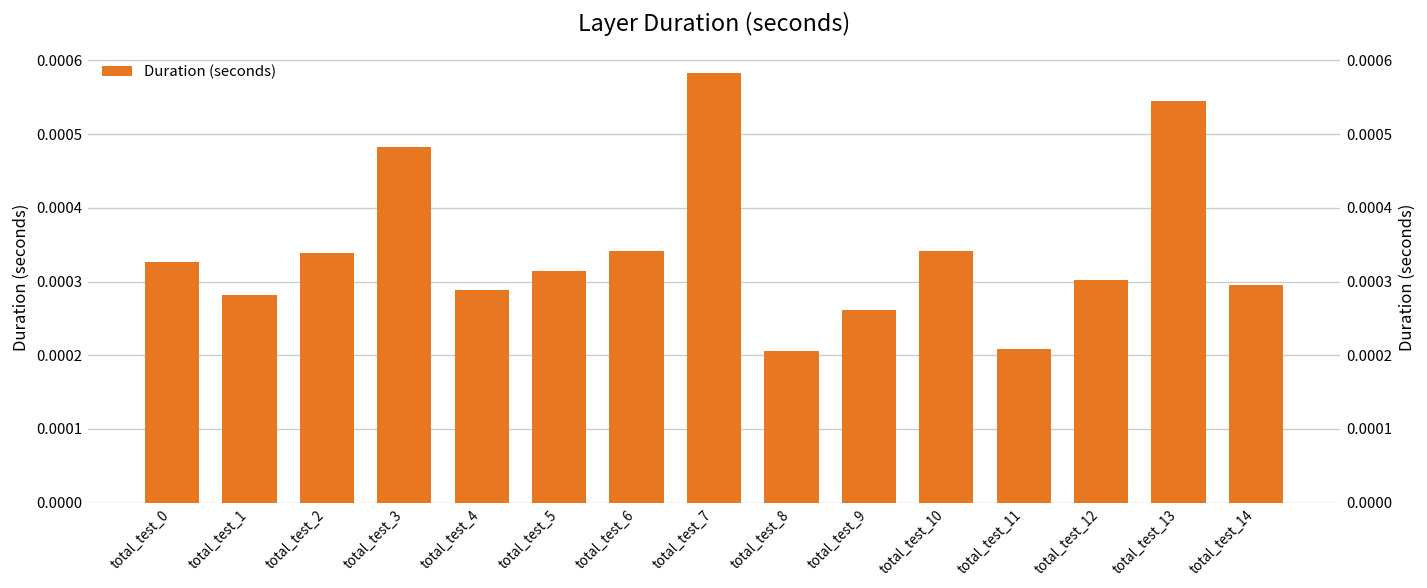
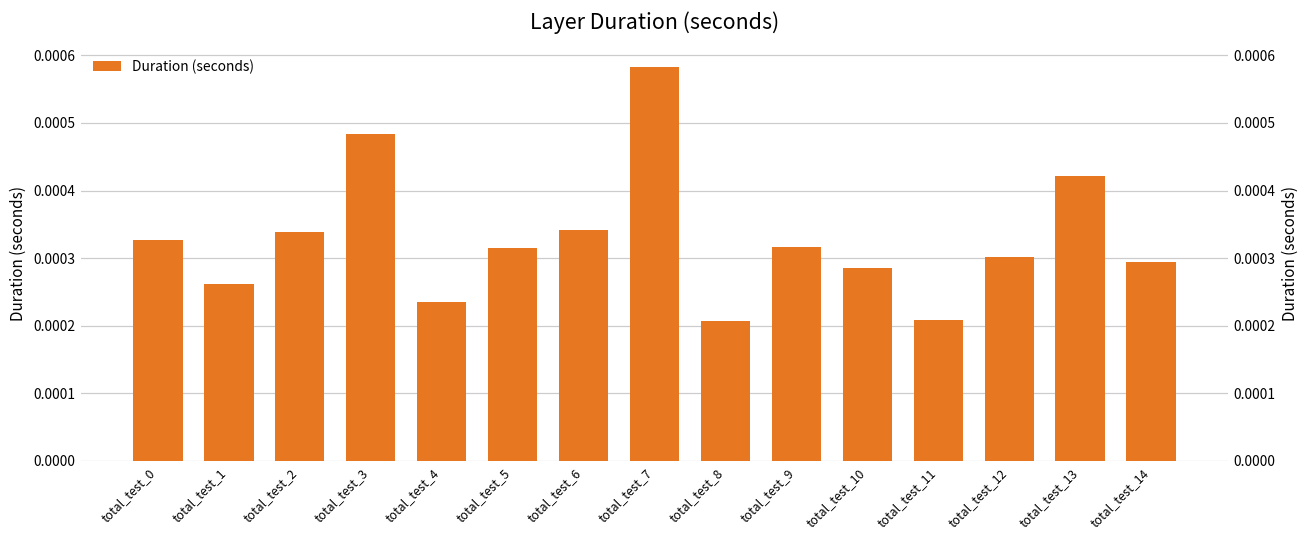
  {
    "total_test_0": 0.00033,
-   "total_test_1": 0.00028,
+   "total_test_1": 0.00026,
    "total_test_2": 0.00034,
    "total_test_3": 0.00048,
-   "total_test_4": 0.00029,
+   "total_test_4": 0.00024,
    "total_test_5": 0.00031,
    "total_test_6": 0.00034,
    "total_test_7": 0.00058,
    "total_test_8": 0.00021,
-   "total_test_9": 0.00026,
-   "total_test_10": 0.00034,
+   "total_test_9": 0.00032,
+   "total_test_10": 0.00028,
    "total_test_11": 0.00021,
    "total_test_12": 0.00030,
-   "total_test_13": 0.00055,
+   "total_test_13": 0.00042,
    "total_test_14": 0.00029
  }
